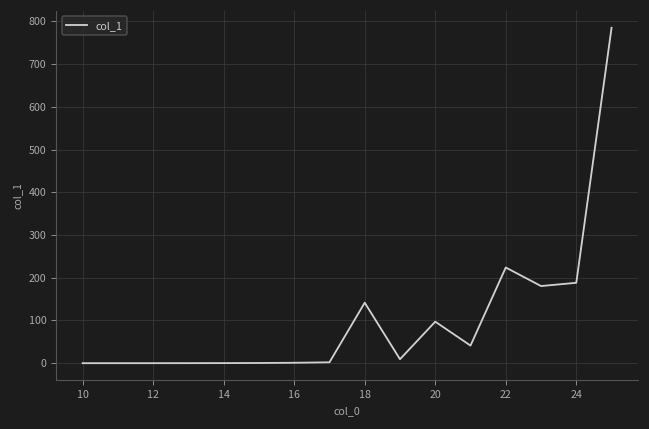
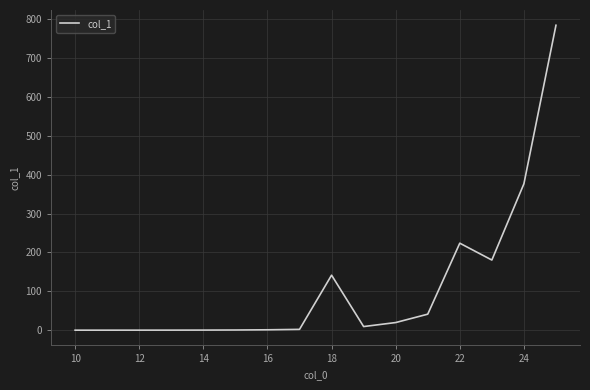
  {
    "10": 0,
    "12": 0,
    "14": 0,
    "16": 0,
    "18": 140,
-   "20": 100,
+   "20": 20,
    "22": 220,
-   "24": 190
+   "24": 380
  }
